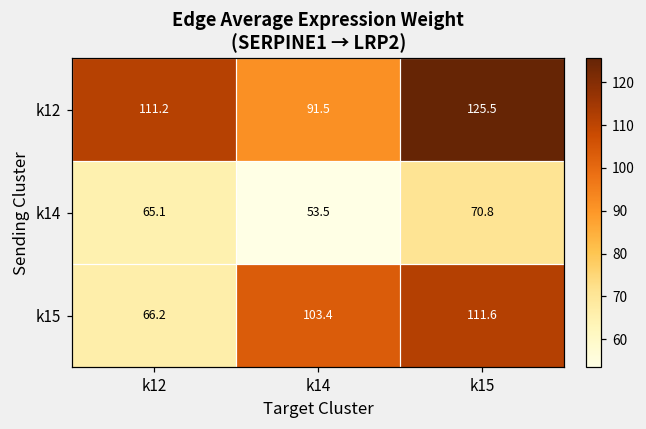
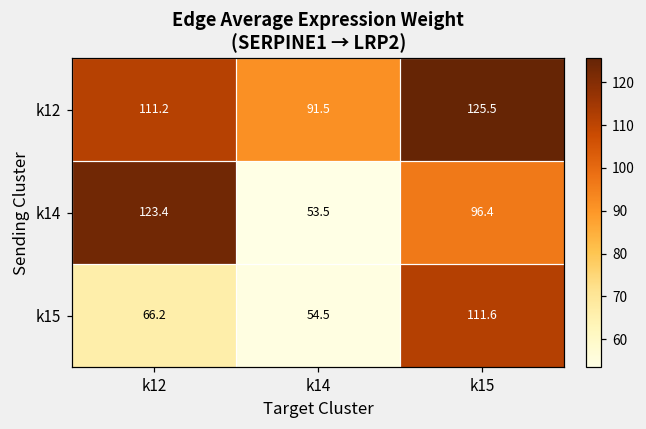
  {
    "k12": {
      "k12": 111.2,
      "k14": 91.5,
      "k15": 125.5
    },
    "k14": {
-     "k12": 65.1,
+     "k12": 123.4,
      "k14": 53.5,
-     "k15": 70.8
+     "k15": 96.4
    },
    "k15": {
      "k12": 66.2,
-     "k14": 103.4,
+     "k14": 54.5,
      "k15": 111.6
    }
  }
